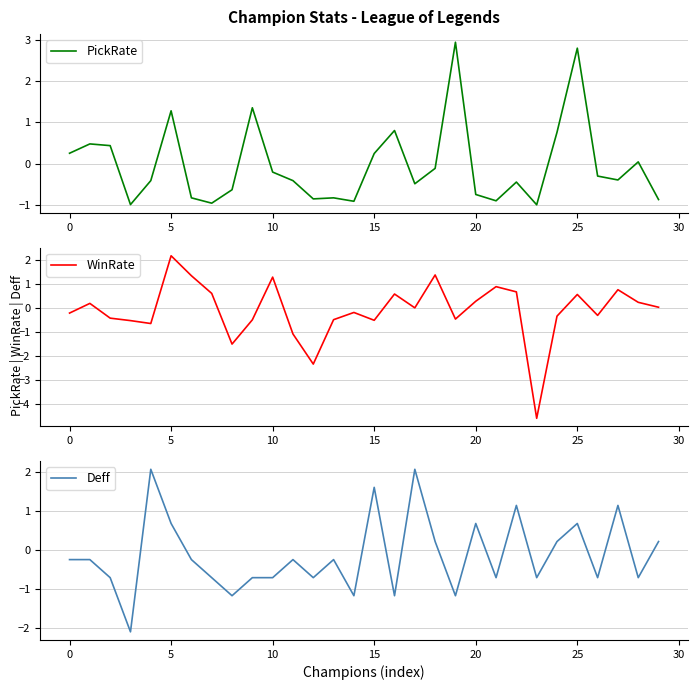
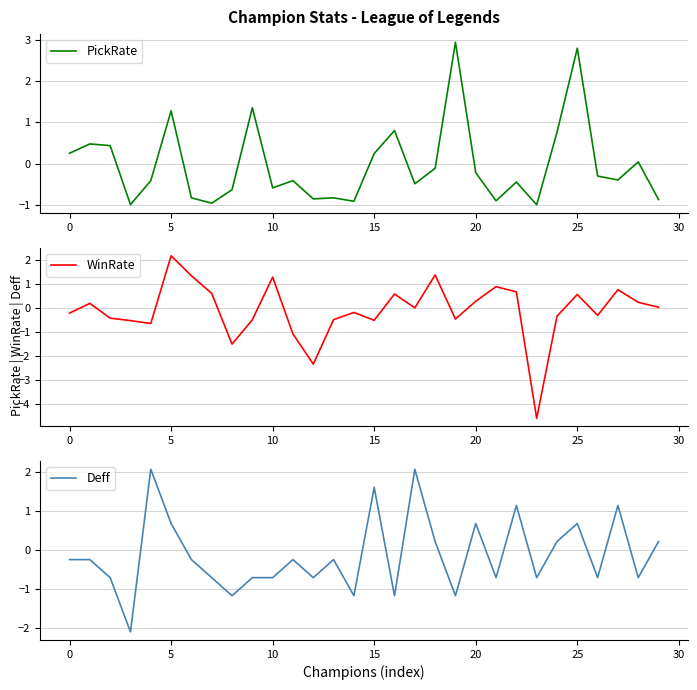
  {
    "Champion Stats - League of Legends": {
      "0": 0.3,
      "5": 1.3,
-     "10": -0.2,
+     "10": -0.6,
      "15": 0.2,
-     "20": -0.7,
+     "20": -0.2,
      "25": 2.8
    }
  }
